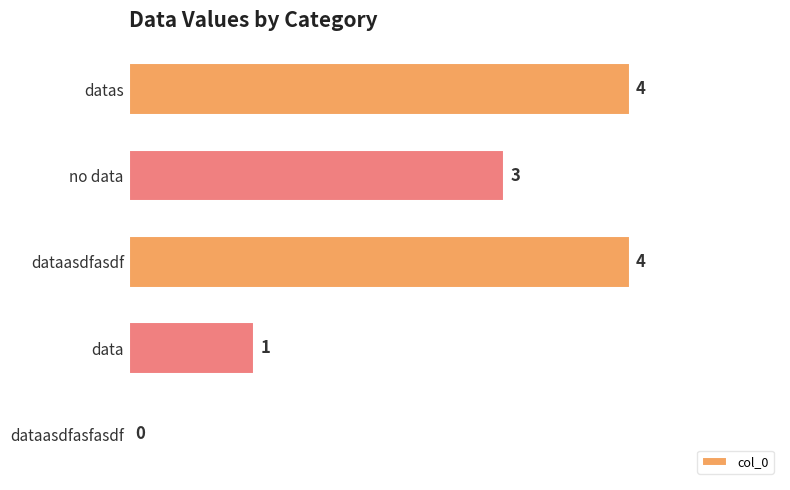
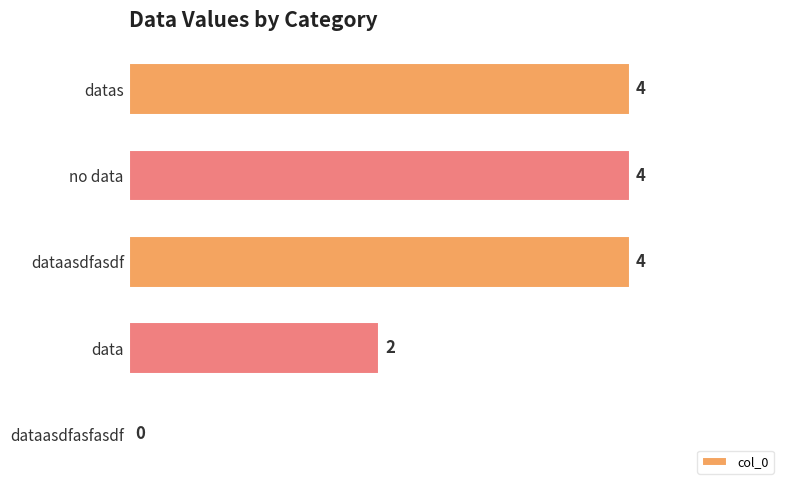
  {
    "datas": 4,
-   "no data": 3,
+   "no data": 4,
    "dataasdfasdf": 4,
-   "data": 1,
+   "data": 2,
    "dataasdfasfasdf": 0
  }
